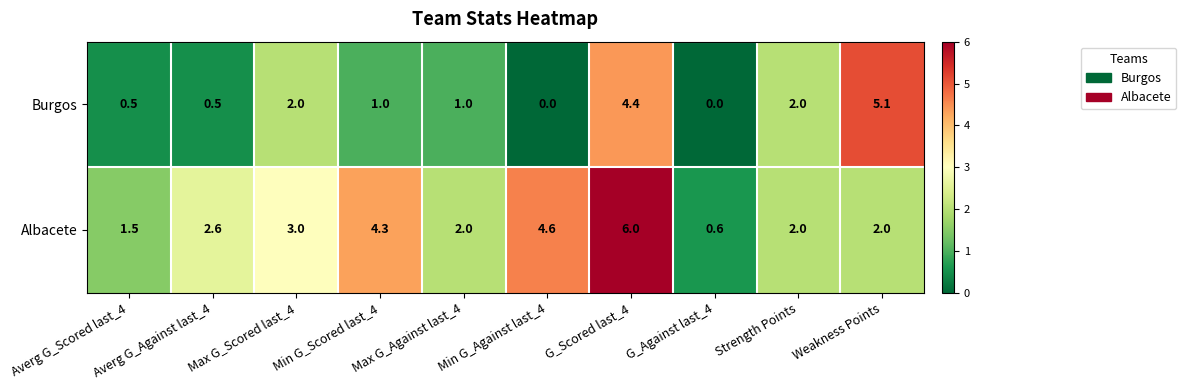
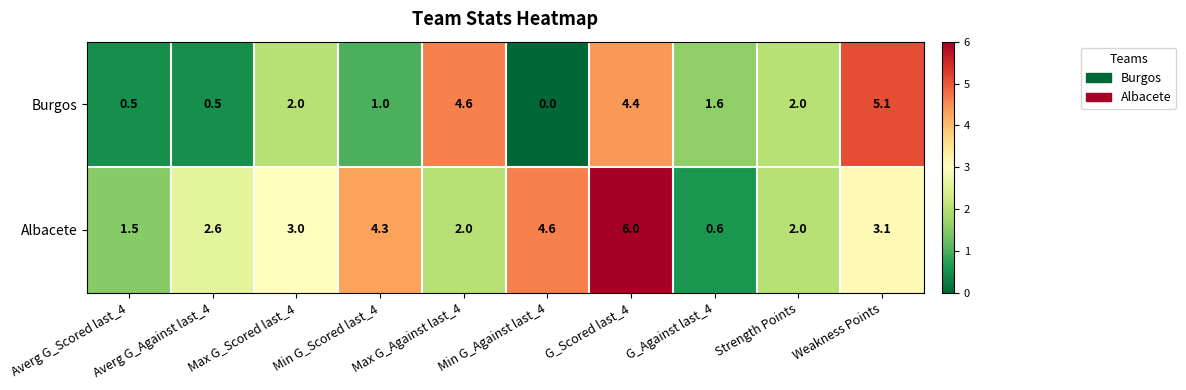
  {
    "Burgos": {
      "Averg G_Scored last_4": 0.5,
      "Averg G_Against last_4": 0.5,
      "Max G_Scored last_4": 2.0,
      "Min G_Scored last_4": 1.0,
-     "Max G_Against last_4": 1.0,
+     "Max G_Against last_4": 4.6,
      "Min G_Against last_4": 0.0,
      "G_Scored last_4": 4.4,
-     "G_Against last_4": 0.0,
+     "G_Against last_4": 1.6,
      "Strength Points": 2.0,
      "Weakness Points": 5.1
    },
    "Albacete": {
      "Averg G_Scored last_4": 1.5,
      "Averg G_Against last_4": 2.6,
      "Max G_Scored last_4": 3.0,
      "Min G_Scored last_4": 4.3,
      "Max G_Against last_4": 2.0,
      "Min G_Against last_4": 4.6,
      "G_Scored last_4": 6.0,
      "G_Against last_4": 0.6,
      "Strength Points": 2.0,
-     "Weakness Points": 2.0
+     "Weakness Points": 3.1
    }
  }
